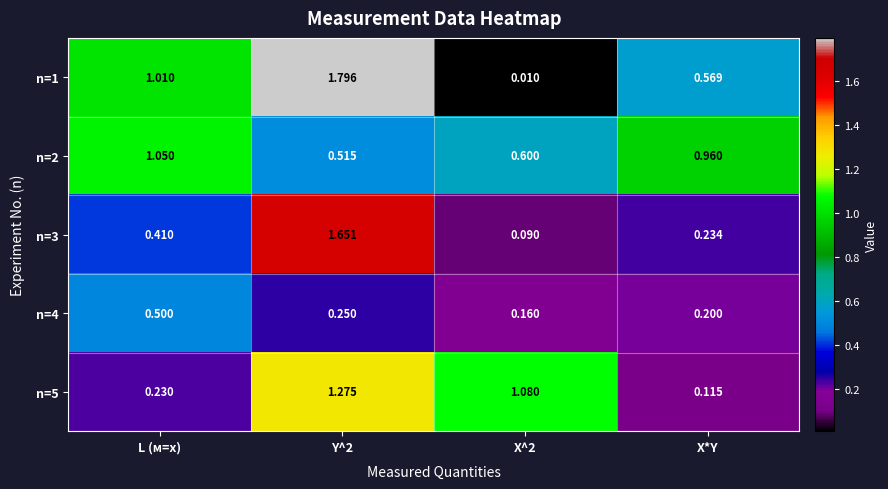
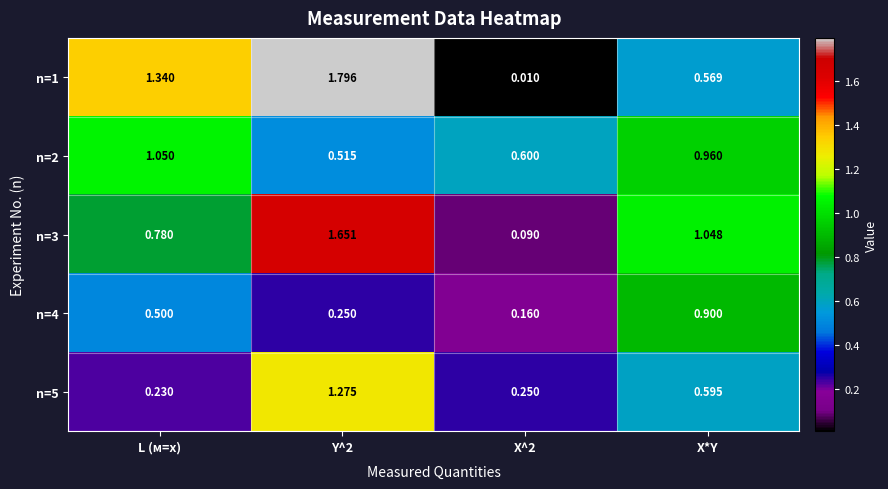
  {
    "n=1": {
-     "L (м=x)": 1.010,
+     "L (м=x)": 1.340,
      "Y^2": 1.796,
      "X^2": 0.010,
      "X*Y": 0.569
    },
    "n=2": {
      "L (м=x)": 1.050,
      "Y^2": 0.515,
      "X^2": 0.600,
      "X*Y": 0.960
    },
    "n=3": {
-     "L (м=x)": 0.410,
+     "L (м=x)": 0.780,
      "Y^2": 1.651,
      "X^2": 0.090,
-     "X*Y": 0.234
+     "X*Y": 1.048
    },
    "n=4": {
      "L (м=x)": 0.500,
      "Y^2": 0.250,
      "X^2": 0.160,
-     "X*Y": 0.200
+     "X*Y": 0.900
    },
    "n=5": {
      "L (м=x)": 0.230,
      "Y^2": 1.275,
-     "X^2": 1.080,
-     "X*Y": 0.115
+     "X^2": 0.250,
+     "X*Y": 0.595
    }
  }
